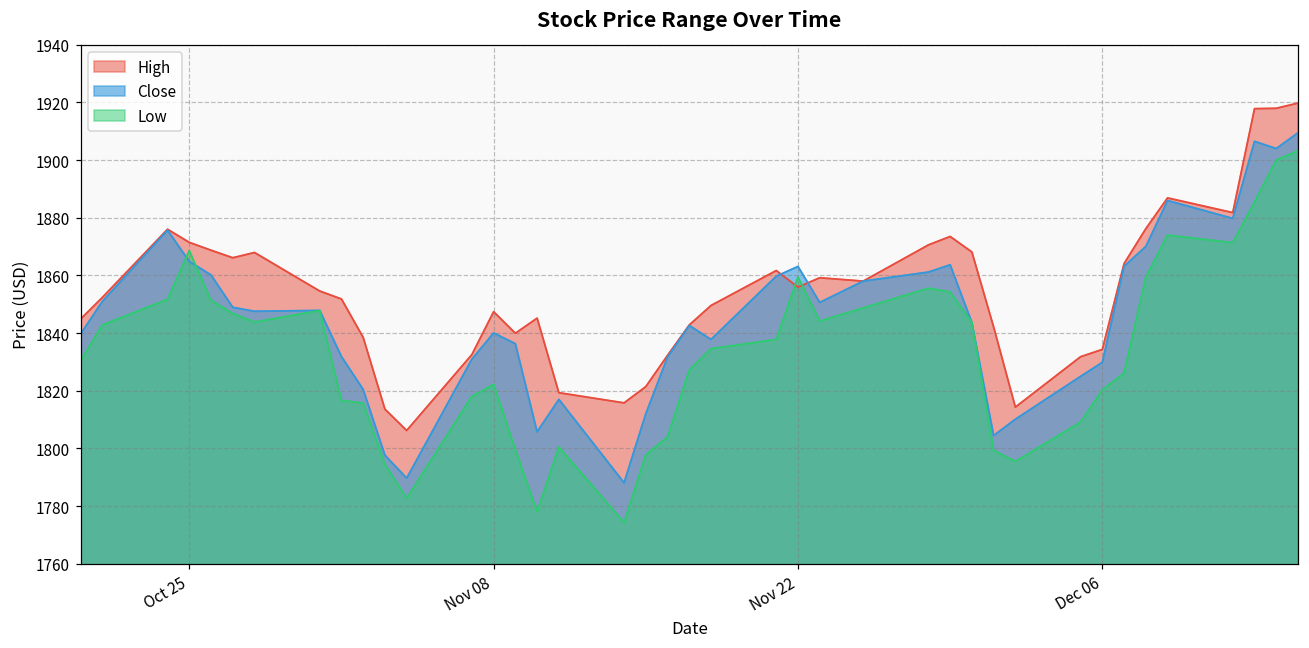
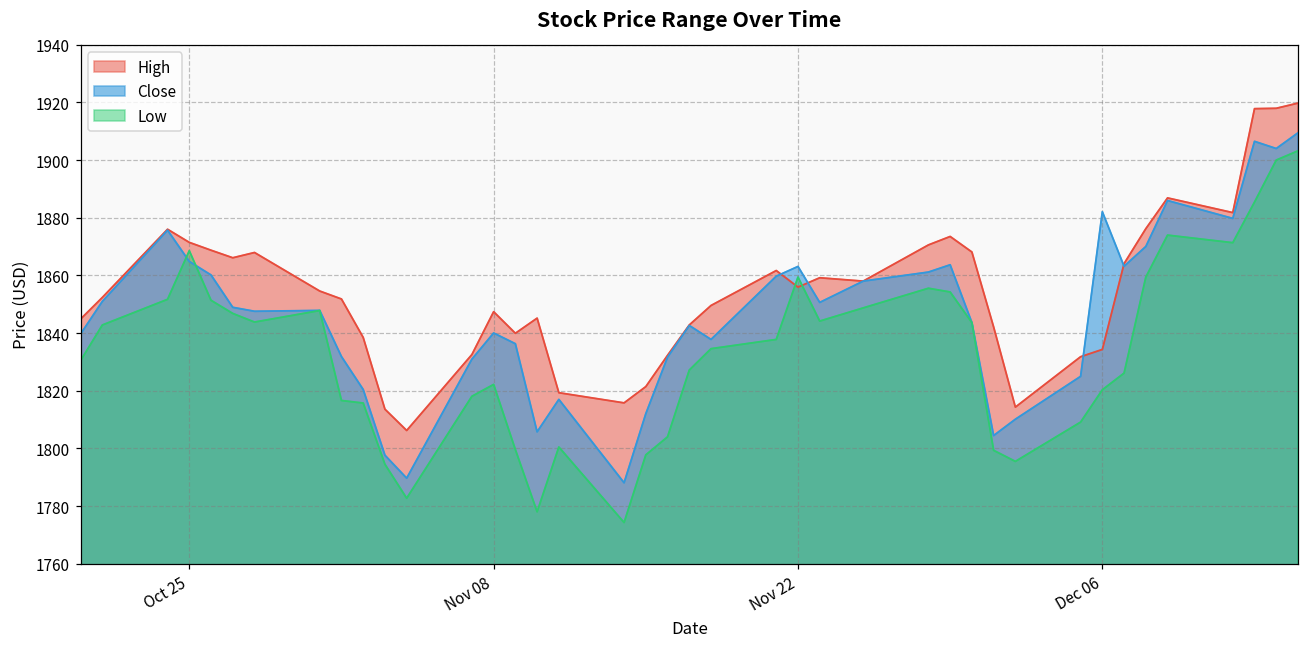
  {
    "High": {
      "Oct 25": 1871,
      "Nov 08": 1847,
      "Nov 22": 1856,
      "Dec 06": 1834
    },
    "Close": {
      "Oct 25": 1865,
      "Nov 08": 1840,
      "Nov 22": 1863,
-     "Dec 06": 1830
+     "Dec 06": 1882
    },
    "Low": {
      "Oct 25": 1869,
      "Nov 08": 1822,
      "Nov 22": 1859,
      "Dec 06": 1820
    }
  }
